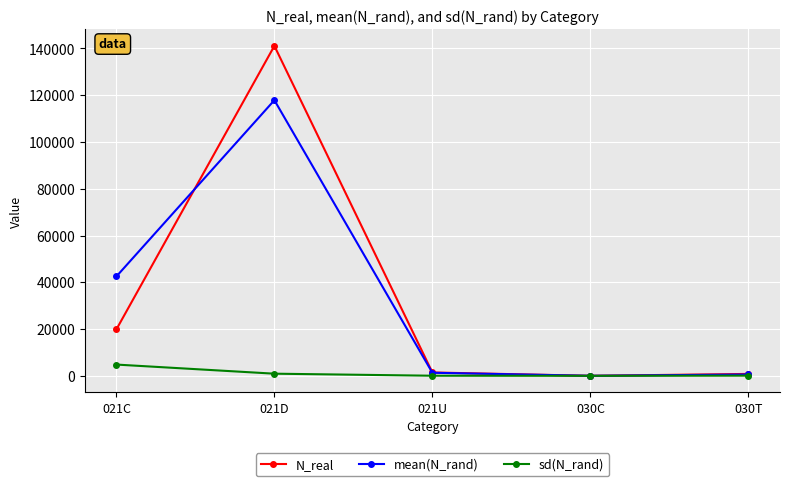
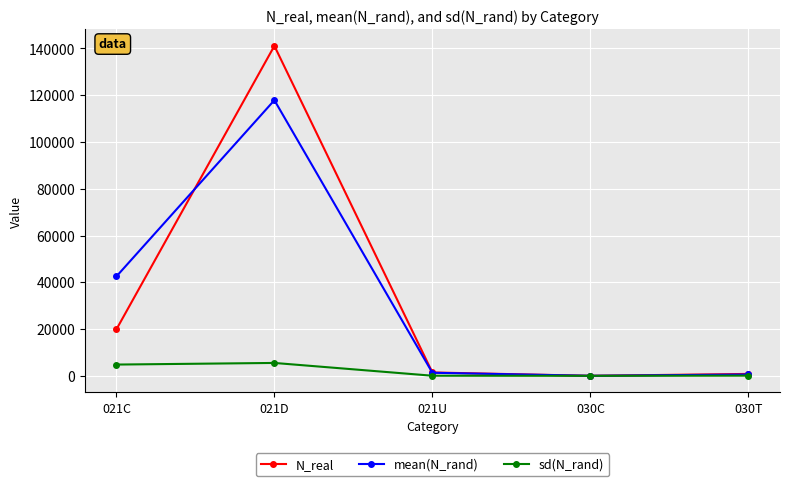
  {
    "N_real": {
      "021C": 20000,
      "021D": 141000
    },
    "mean(N_rand)": {
      "021C": 42000,
      "021D": 118000
    },
    "sd(N_rand)": {
      "021C": 5000,
-     "021D": 1000,
+     "021D": 6000,
      "021U": 0
    }
  }
